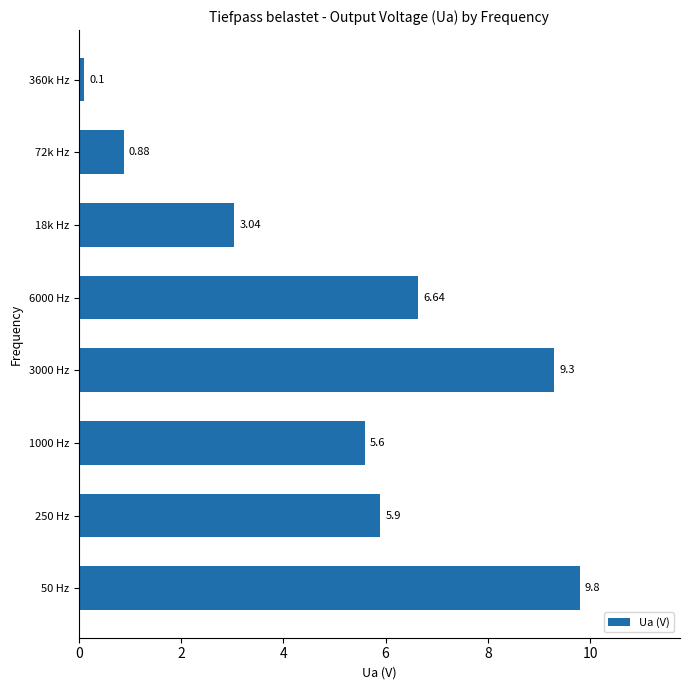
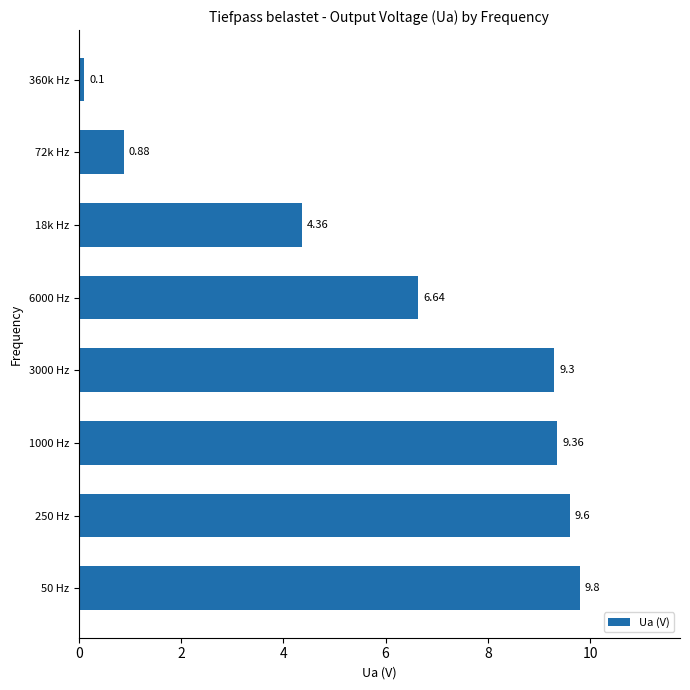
  {
    "360k Hz": 0.1,
    "72k Hz": 0.88,
-   "18k Hz": 3.04,
+   "18k Hz": 4.36,
    "6000 Hz": 6.64,
    "3000 Hz": 9.3,
-   "1000 Hz": 5.6,
-   "250 Hz": 5.9,
+   "1000 Hz": 9.36,
+   "250 Hz": 9.6,
    "50 Hz": 9.8
  }
